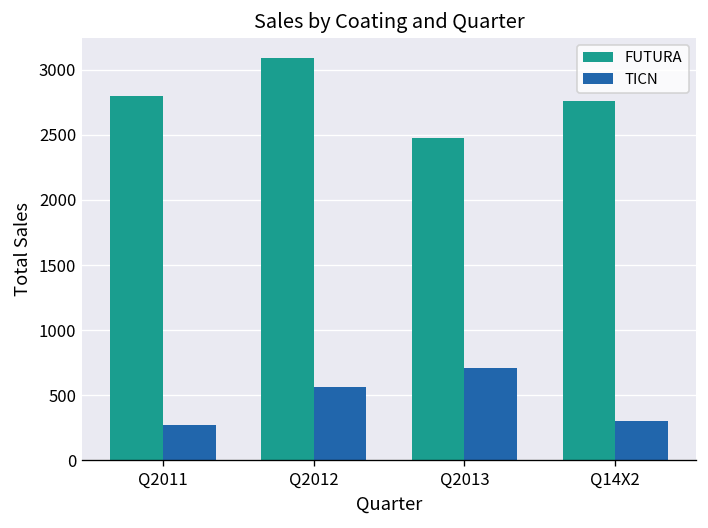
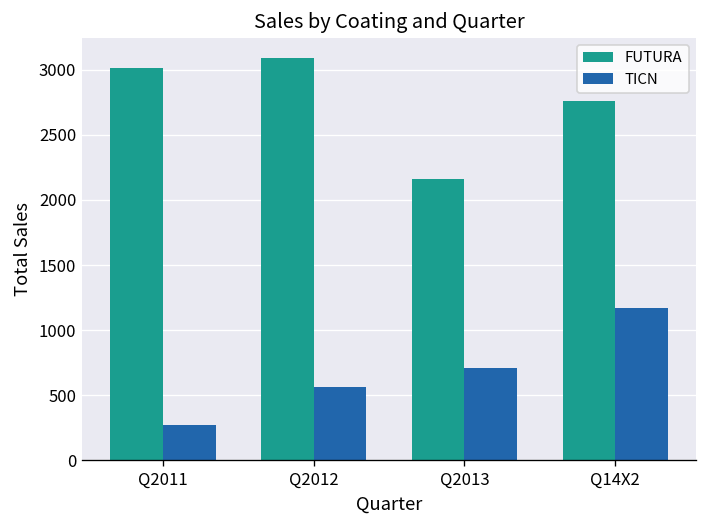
  {
    "FUTURA": {
-     "Q2011": 2800,
+     "Q2011": 3010,
      "Q2012": 3090,
-     "Q2013": 2470,
+     "Q2013": 2160,
      "Q14X2": 2760
    },
    "TICN": {
      "Q2011": 270,
      "Q2012": 560,
      "Q2013": 710,
-     "Q14X2": 300
+     "Q14X2": 1170
    }
  }
